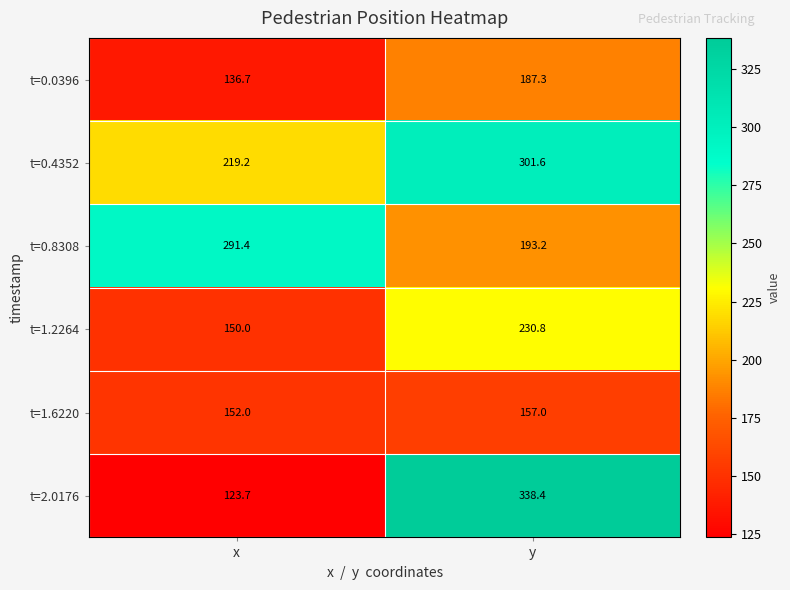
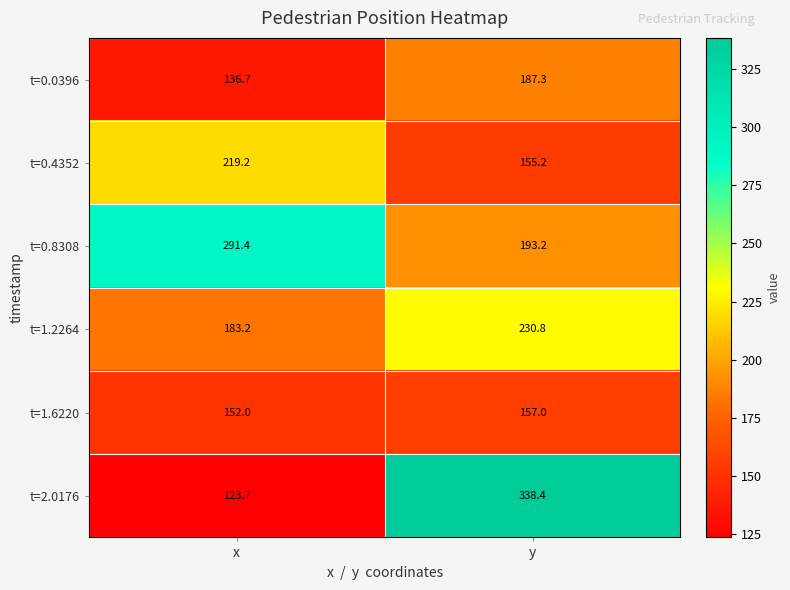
  {
    "t=0.0396": {
      "x": 136.7,
      "y": 187.3
    },
    "t=0.4352": {
      "x": 219.2,
-     "y": 301.6
+     "y": 155.2
    },
    "t=0.8308": {
      "x": 291.4,
      "y": 193.2
    },
    "t=1.2264": {
-     "x": 150.0,
+     "x": 183.2,
      "y": 230.8
    },
    "t=1.6220": {
      "x": 152.0,
      "y": 157.0
    },
    "t=2.0176": {
      "x": 123.7,
      "y": 338.4
    }
  }
